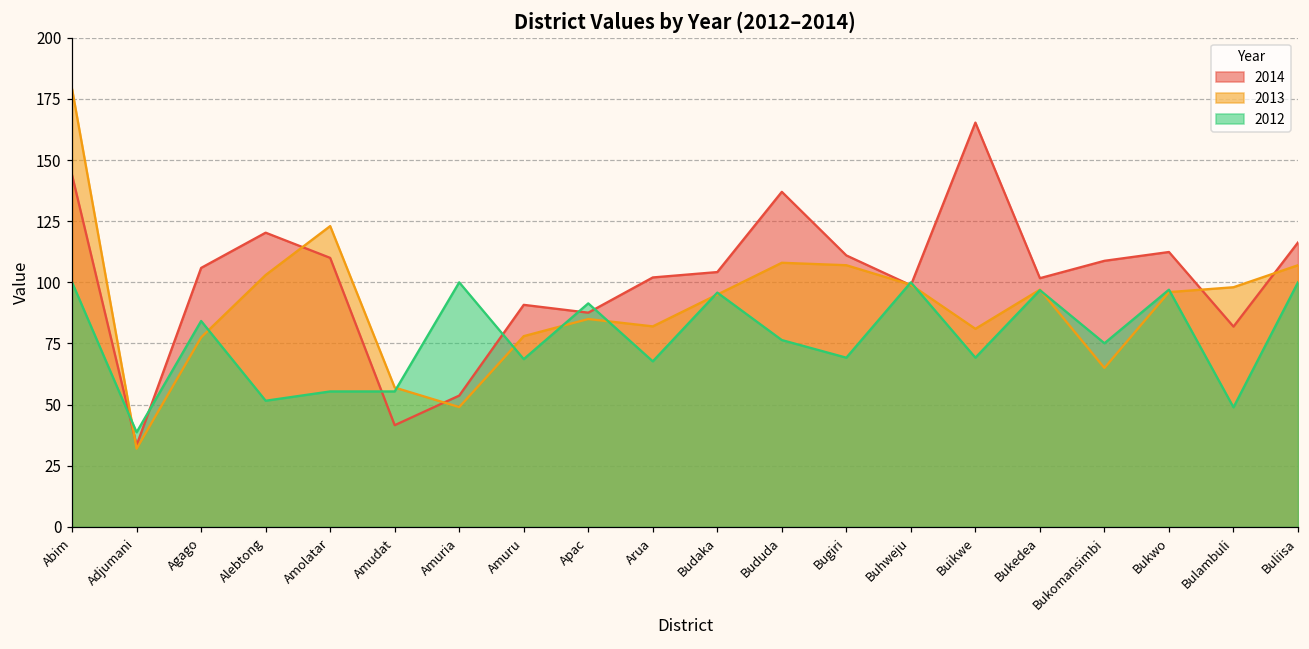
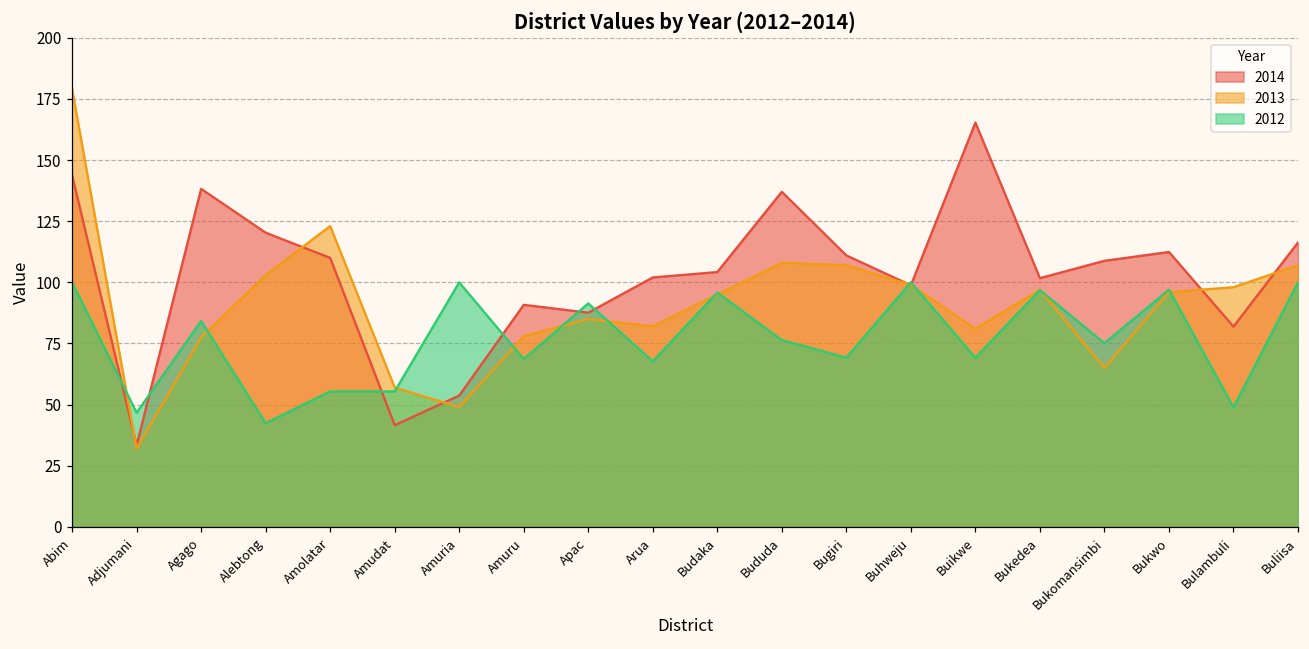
  {
    "2014": {
      "Abim": 144,
      "Adjumani": 33,
-     "Agago": 106,
+     "Agago": 138,
      "Alebtong": 120,
      "Amolatar": 110,
      "Amudat": 42,
      "Amuria": 54,
      "Amuru": 91,
      "Apac": 88,
      "Arua": 102,
      "Budaka": 104,
      "Bududa": 137,
      "Bugiri": 111,
      "Buikwe": 165,
      "Bukedea": 102,
      "Bukomansimbi": 109,
      "Bukwo": 112,
      "Bulambuli": 82,
      "Buliisa": 116
    },
    "2013": {
      "Abim": 179,
      "Adjumani": 32,
      "Agago": 78,
      "Alebtong": 103,
      "Amolatar": 123,
      "Amudat": 57,
      "Amuria": 49,
      "Amuru": 78,
      "Apac": 85,
      "Arua": 82,
      "Bududa": 108,
      "Bugiri": 107,
      "Buikwe": 81,
      "Bukomansimbi": 65,
      "Bulambuli": 98,
      "Buliisa": 107
    },
    "2012": {
      "Abim": 100,
-     "Adjumani": 39,
+     "Adjumani": 47,
      "Agago": 84,
-     "Alebtong": 52,
+     "Alebtong": 42,
      "Amolatar": 55,
      "Amudat": 55,
      "Amuria": 100,
      "Amuru": 69,
      "Apac": 91,
      "Arua": 68,
      "Bududa": 76,
      "Bugiri": 69,
      "Buikwe": 69,
      "Bukomansimbi": 75,
      "Bulambuli": 49,
      "Buliisa": 100
    }
  }
